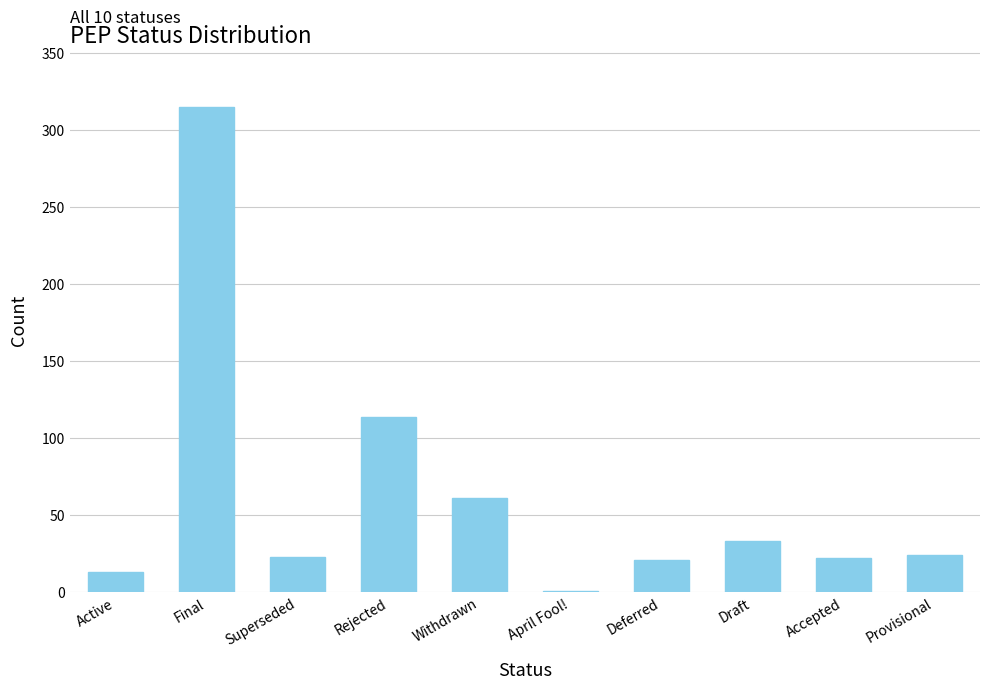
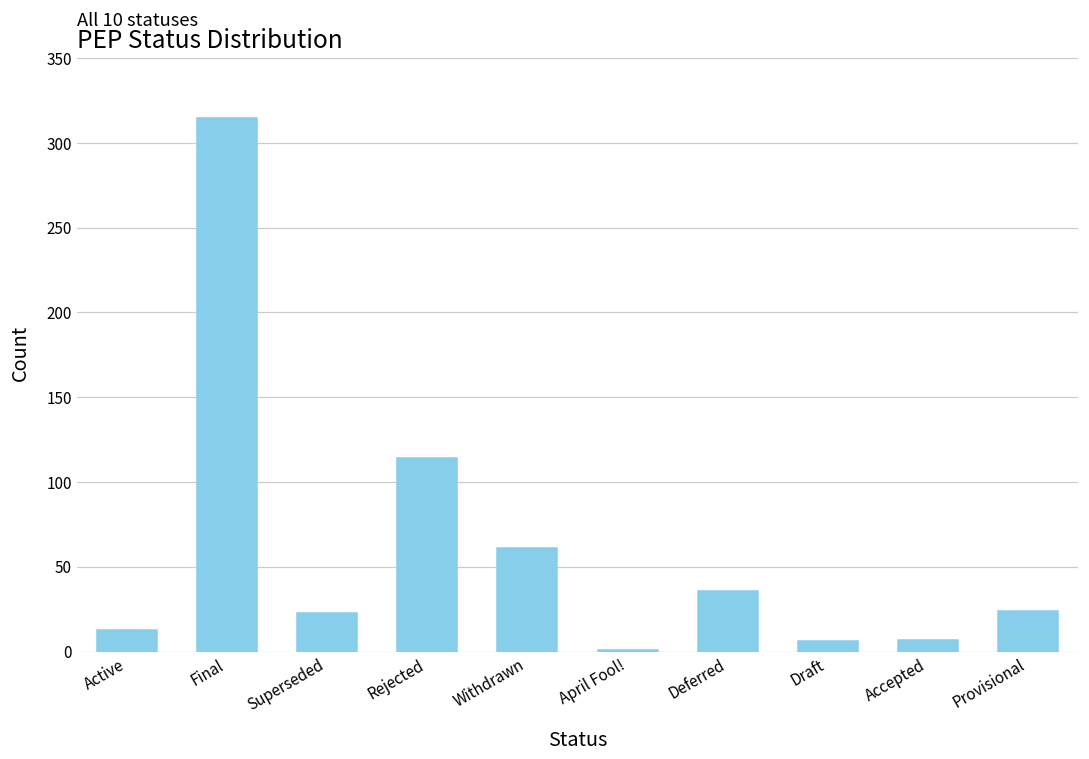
  {
    "Active": 13,
    "Final": 315,
    "Superseded": 23,
    "Rejected": 114,
    "Withdrawn": 61,
-   "Deferred": 21,
-   "Draft": 33,
-   "Accepted": 22,
+   "Deferred": 36,
+   "Draft": 6,
+   "Accepted": 7,
    "Provisional": 24
  }
